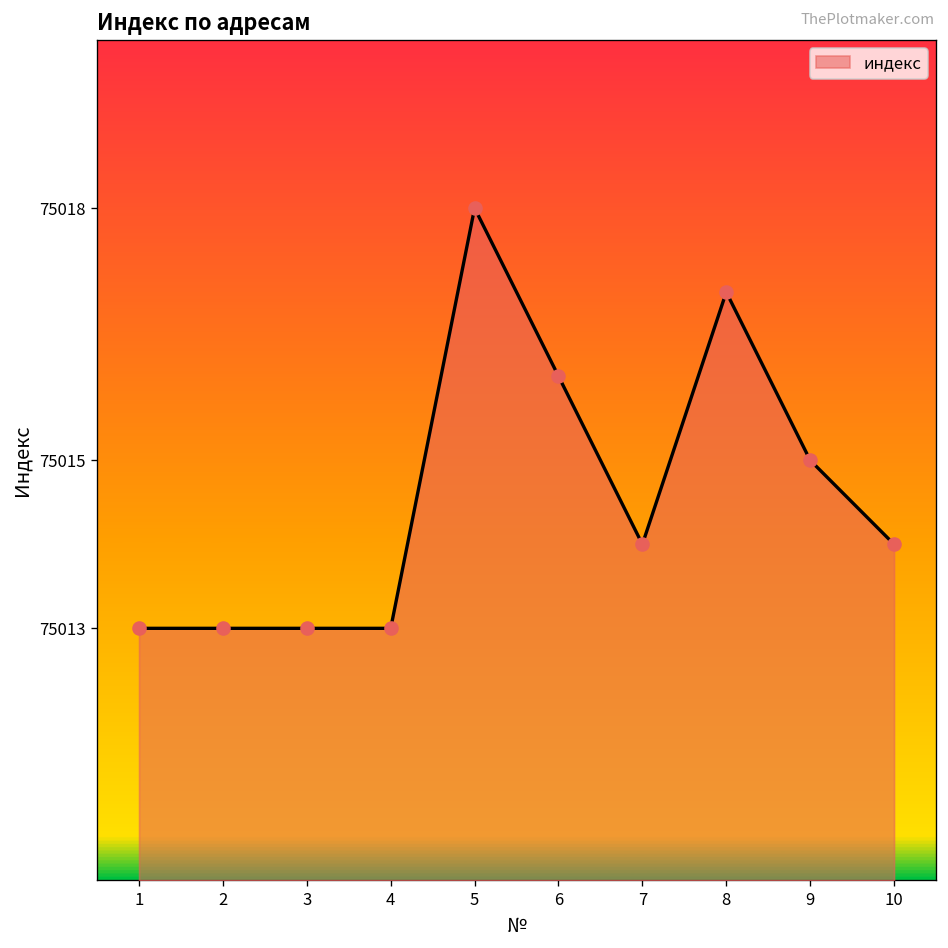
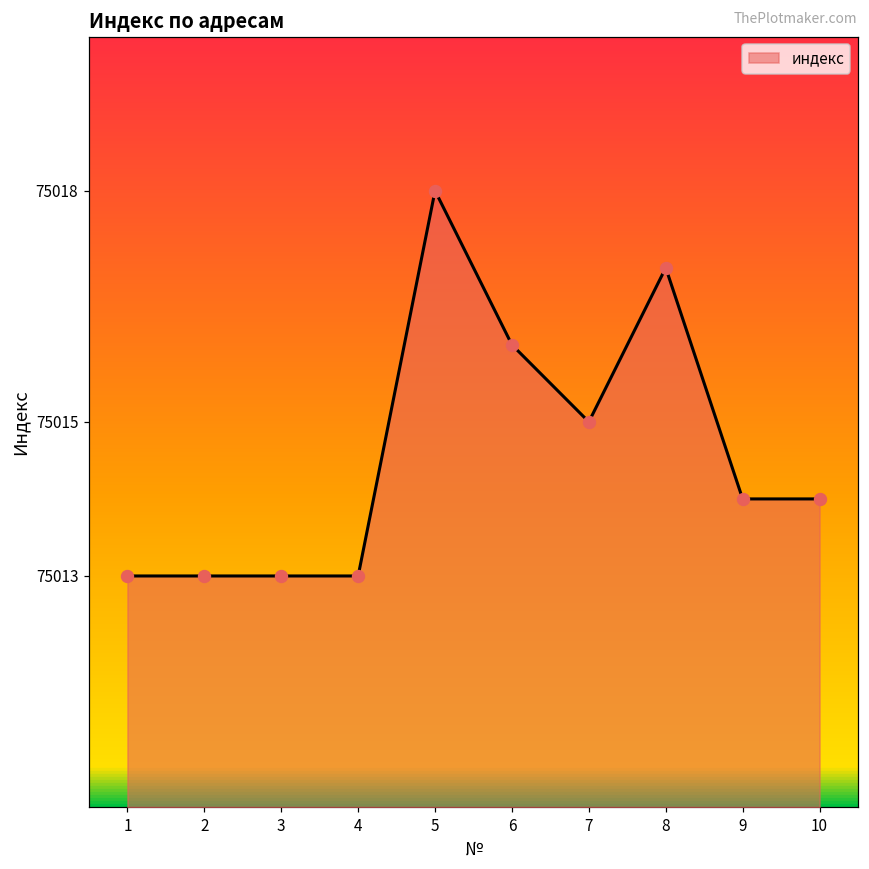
  {
    "1": 75013,
    "2": 75013,
    "3": 75013,
    "4": 75013,
    "5": 75018,
    "6": 75016,
-   "7": 75014,
+   "7": 75015,
    "8": 75017,
-   "9": 75015,
+   "9": 75014,
    "10": 75014
  }
